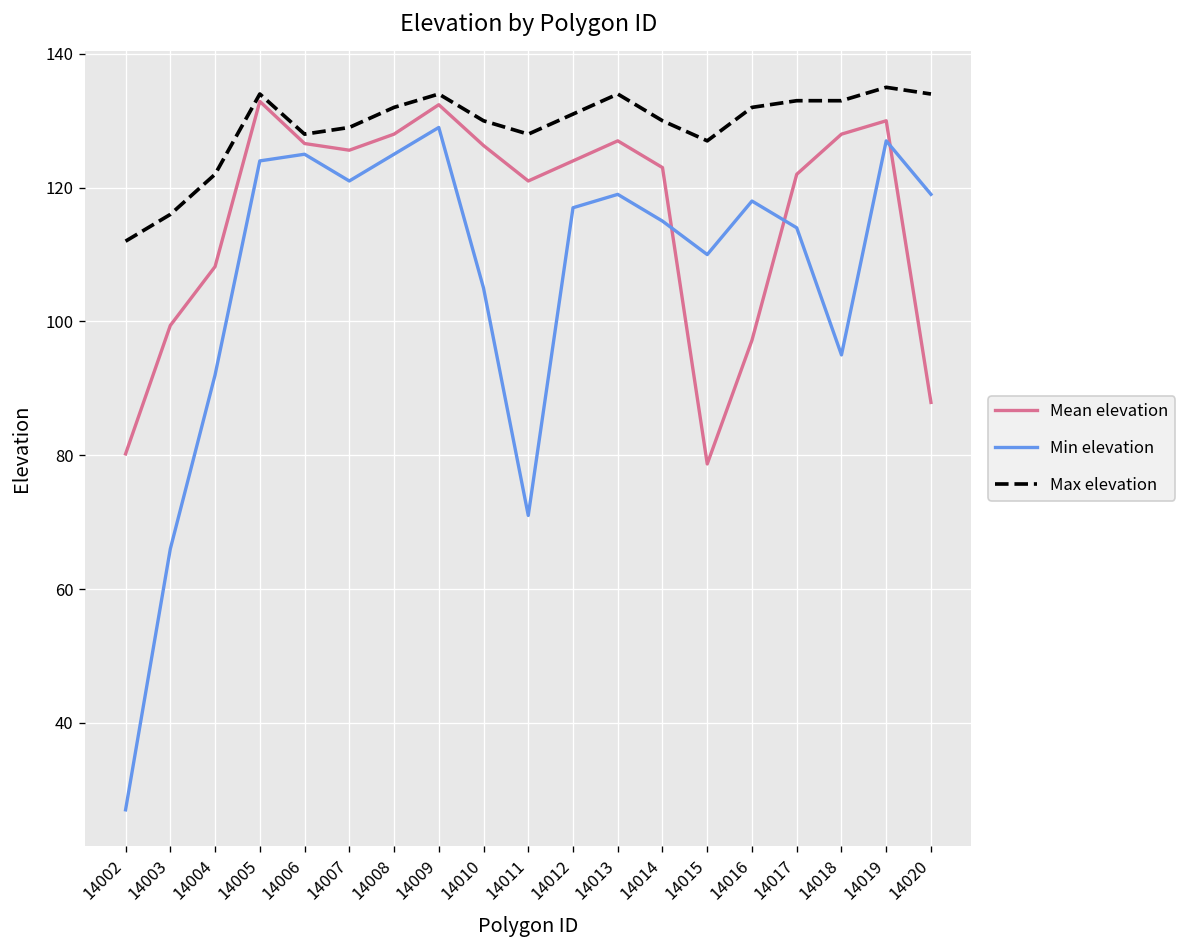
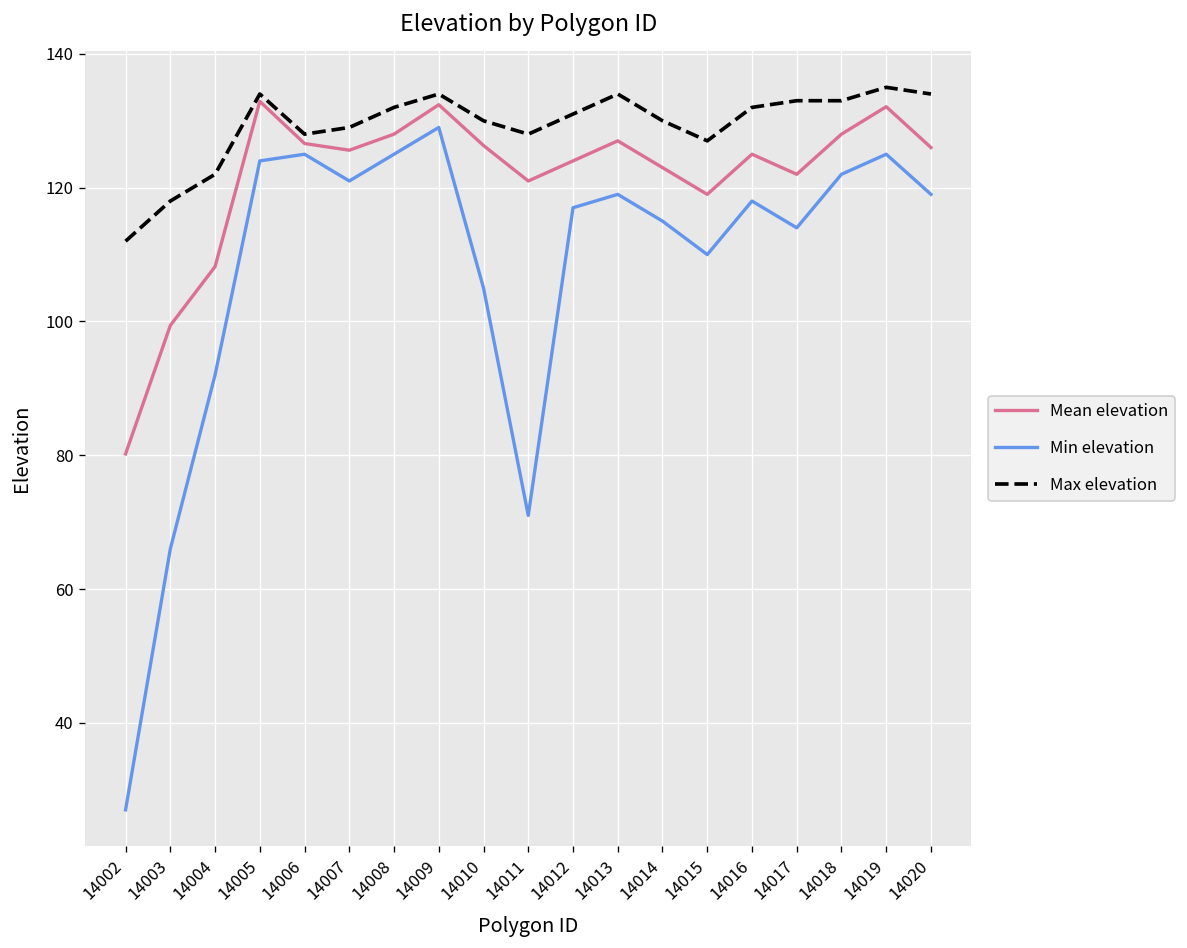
  {
    "Mean elevation": {
      "14002": 80,
      "14003": 99,
      "14004": 108,
      "14005": 133,
      "14006": 127,
      "14007": 126,
      "14008": 128,
      "14009": 132,
      "14010": 126,
      "14011": 121,
      "14012": 124,
      "14013": 127,
      "14014": 123,
-     "14015": 79,
-     "14016": 97,
+     "14015": 119,
+     "14016": 125,
      "14017": 122,
      "14018": 128,
-     "14019": 130,
-     "14020": 88
+     "14019": 132,
+     "14020": 126
    },
    "Min elevation": {
      "14002": 27,
      "14003": 66,
      "14004": 92,
      "14005": 124,
      "14006": 125,
      "14007": 121,
      "14008": 125,
      "14009": 129,
      "14010": 105,
      "14011": 71,
      "14012": 117,
      "14013": 119,
      "14014": 115,
      "14015": 110,
      "14016": 118,
      "14017": 114,
-     "14018": 95,
-     "14019": 127,
+     "14018": 122,
+     "14019": 125,
      "14020": 119
    },
    "Max elevation": {
      "14002": 112,
-     "14003": 116,
+     "14003": 118,
      "14004": 122,
      "14005": 134,
      "14006": 128,
      "14007": 129,
      "14008": 132,
      "14009": 134,
      "14010": 130,
      "14011": 128,
      "14012": 131,
      "14013": 134,
      "14014": 130,
      "14015": 127,
      "14016": 132,
      "14017": 133,
      "14018": 133,
      "14019": 135,
      "14020": 134
    }
  }
